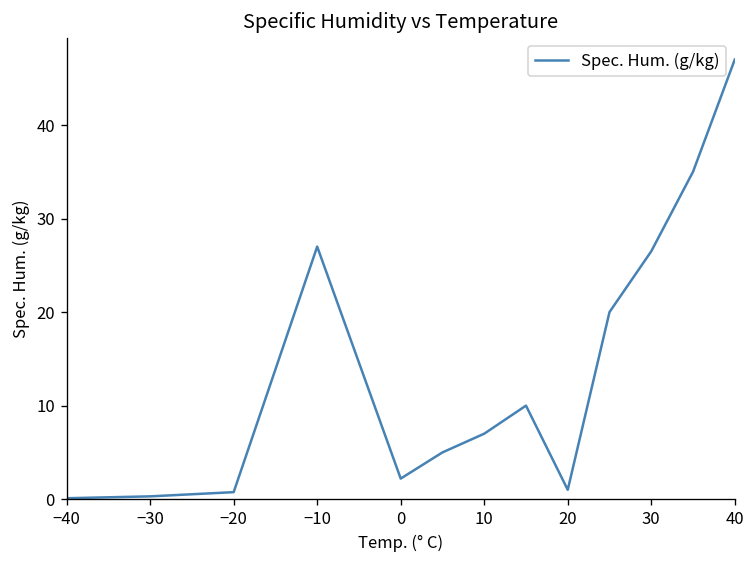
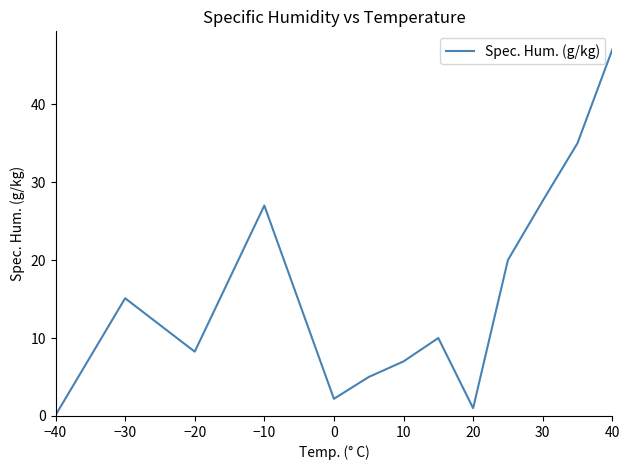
  {
    "−40": 0,
-   "−30": 0,
-   "−20": 1,
+   "−30": 15,
+   "−20": 8,
    "−10": 27,
    "0": 2,
    "10": 7,
    "20": 1,
-   "30": 27,
+   "30": 28,
    "40": 47
  }
